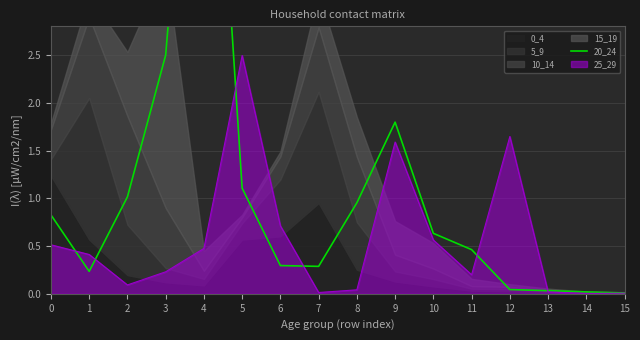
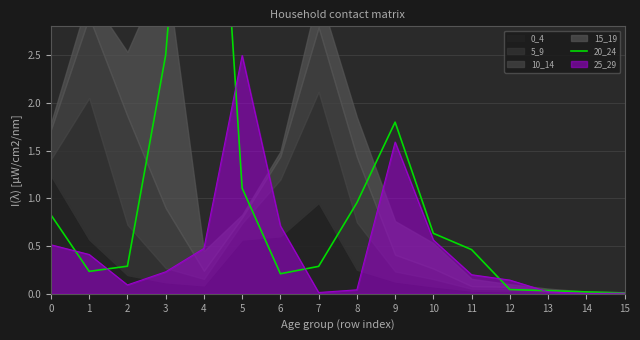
  {
    "20_24": {
      "0": 0.8,
      "1": 0.2,
-     "2": 1.0,
+     "2": 0.3,
      "3": 2.5,
      "5": 1.1,
-     "6": 0.3,
+     "6": 0.2,
      "7": 0.3,
      "8": 1.0,
      "9": 1.8,
      "10": 0.6,
      "11": 0.5
    },
    "25_29": {
      "0": 0.5,
      "1": 0.4,
      "2": 0.1,
      "3": 0.2,
      "4": 0.5,
      "5": 2.5,
      "6": 0.7,
      "7": 0.0,
      "8": 0.0,
      "9": 1.6,
      "10": 0.6,
      "11": 0.2,
-     "12": 1.6
+     "12": 0.1
    }
  }
